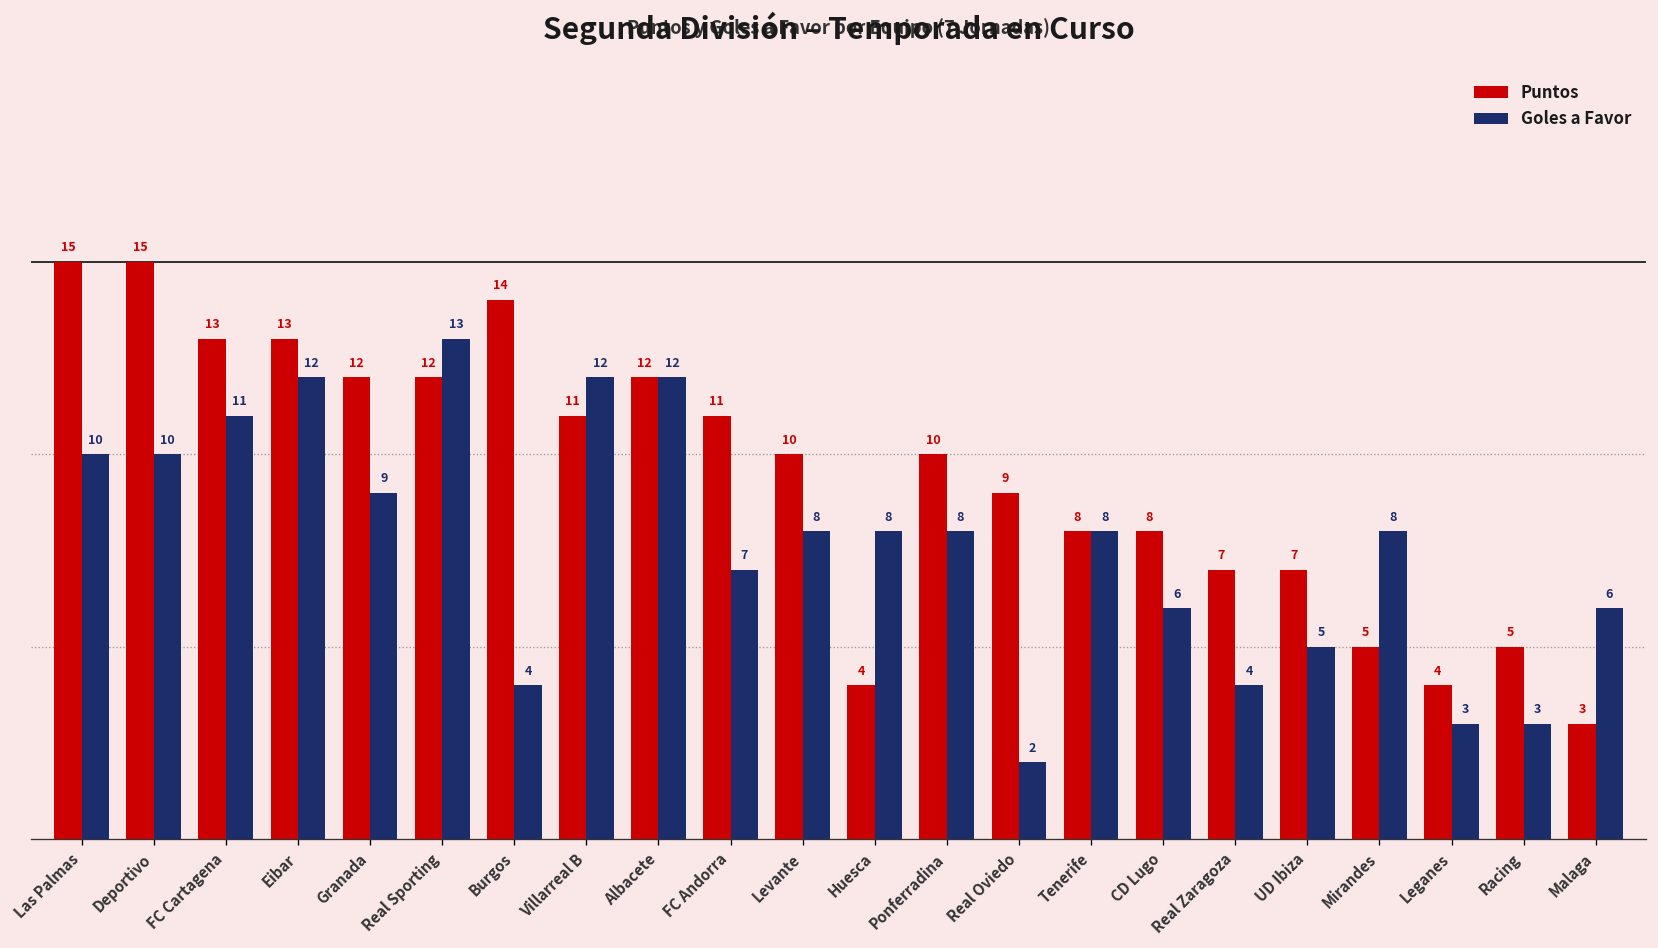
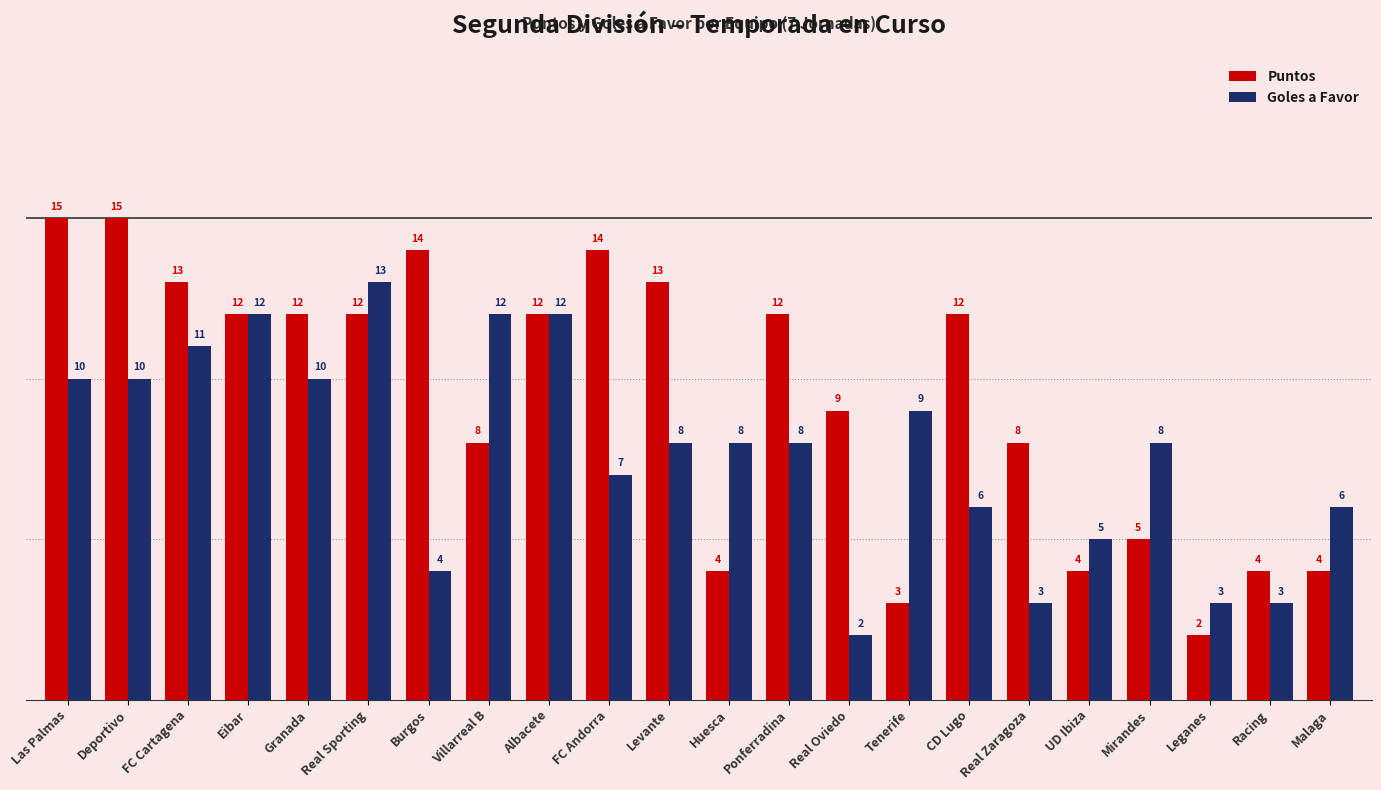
  {
    "Puntos": {
      "Las Palmas": 15,
      "Deportivo": 15,
      "FC Cartagena": 13,
-     "Eibar": 13,
+     "Eibar": 12,
      "Granada": 12,
      "Real Sporting": 12,
      "Burgos": 14,
-     "Villarreal B": 11,
+     "Villarreal B": 8,
      "Albacete": 12,
-     "FC Andorra": 11,
-     "Levante": 10,
+     "FC Andorra": 14,
+     "Levante": 13,
      "Huesca": 4,
-     "Ponferradina": 10,
+     "Ponferradina": 12,
      "Real Oviedo": 9,
-     "Tenerife": 8,
-     "CD Lugo": 8,
-     "Real Zaragoza": 7,
-     "UD Ibiza": 7,
+     "Tenerife": 3,
+     "CD Lugo": 12,
+     "Real Zaragoza": 8,
+     "UD Ibiza": 4,
      "Mirandes": 5,
-     "Leganes": 4,
-     "Racing": 5,
-     "Malaga": 3
+     "Leganes": 2,
+     "Racing": 4,
+     "Malaga": 4
    },
    "Goles a Favor": {
      "Las Palmas": 10,
      "Deportivo": 10,
      "FC Cartagena": 11,
      "Eibar": 12,
-     "Granada": 9,
+     "Granada": 10,
      "Real Sporting": 13,
      "Burgos": 4,
      "Villarreal B": 12,
      "Albacete": 12,
      "FC Andorra": 7,
      "Levante": 8,
      "Huesca": 8,
      "Ponferradina": 8,
      "Real Oviedo": 2,
-     "Tenerife": 8,
+     "Tenerife": 9,
      "CD Lugo": 6,
-     "Real Zaragoza": 4,
+     "Real Zaragoza": 3,
      "UD Ibiza": 5,
      "Mirandes": 8,
      "Leganes": 3,
      "Racing": 3,
      "Malaga": 6
    }
  }
